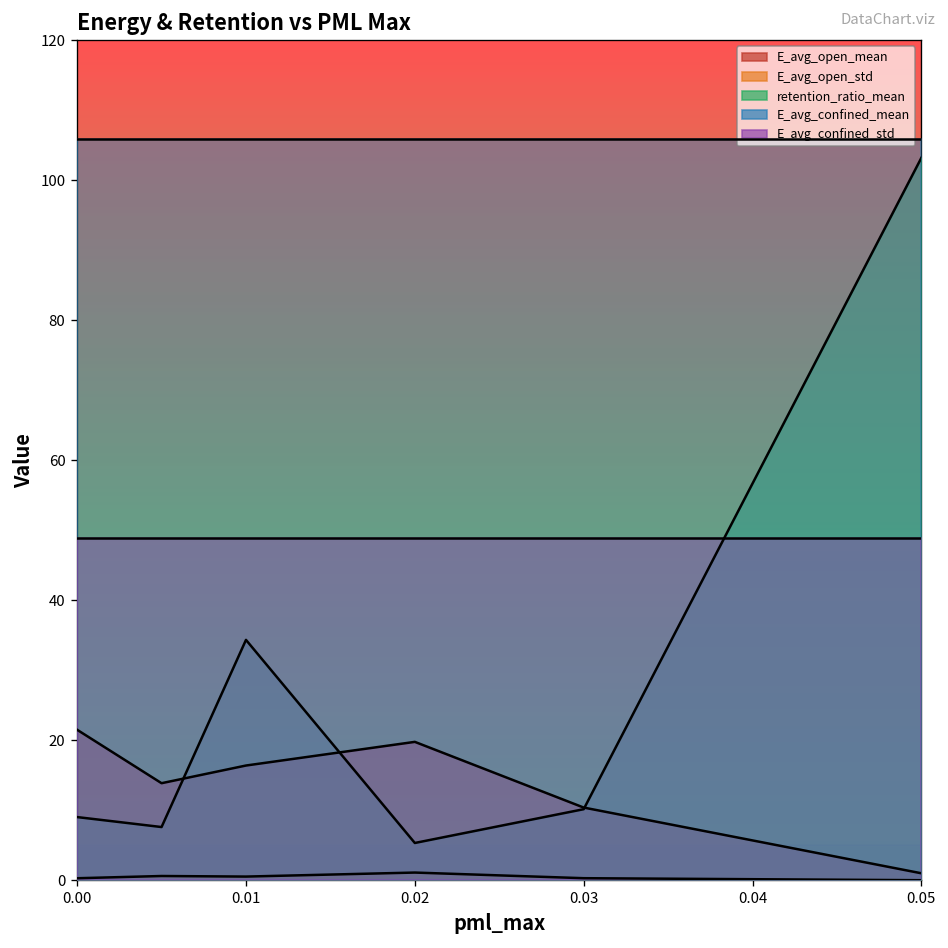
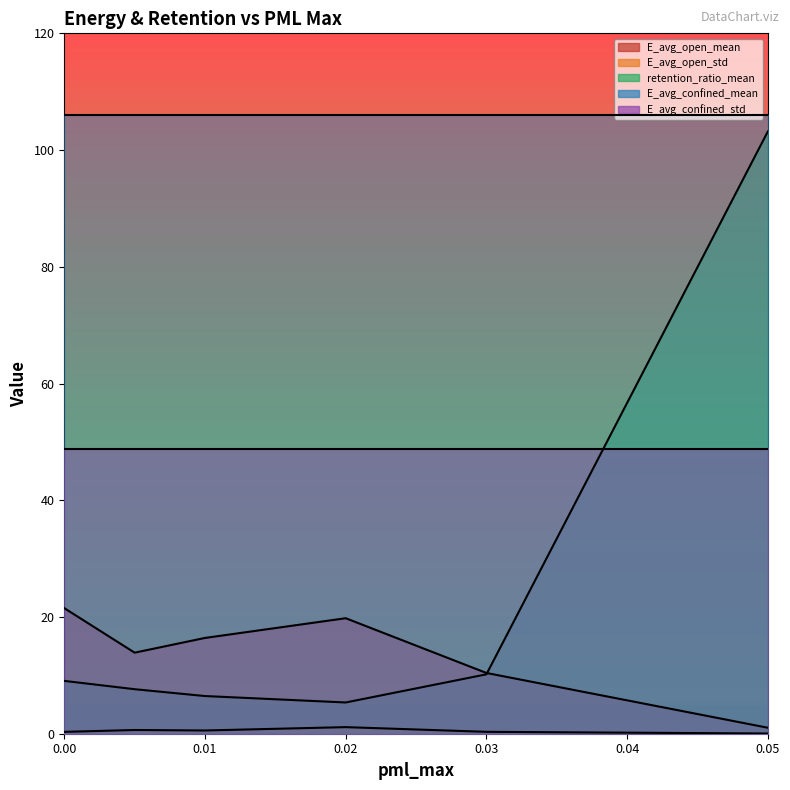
  {
    "retention_ratio_mean": {
      "0.00": 9,
-     "0.01": 34,
+     "0.01": 6,
      "0.02": 5,
      "0.05": 103
    },
    "E_avg_confined_mean": {
      "0.00": 106,
      "0.01": 106,
      "0.02": 106,
      "0.03": 106,
      "0.05": 106
    },
    "E_avg_confined_std": {
      "0.00": 49,
      "0.01": 49,
      "0.02": 49,
      "0.03": 49,
      "0.05": 49
    }
  }
